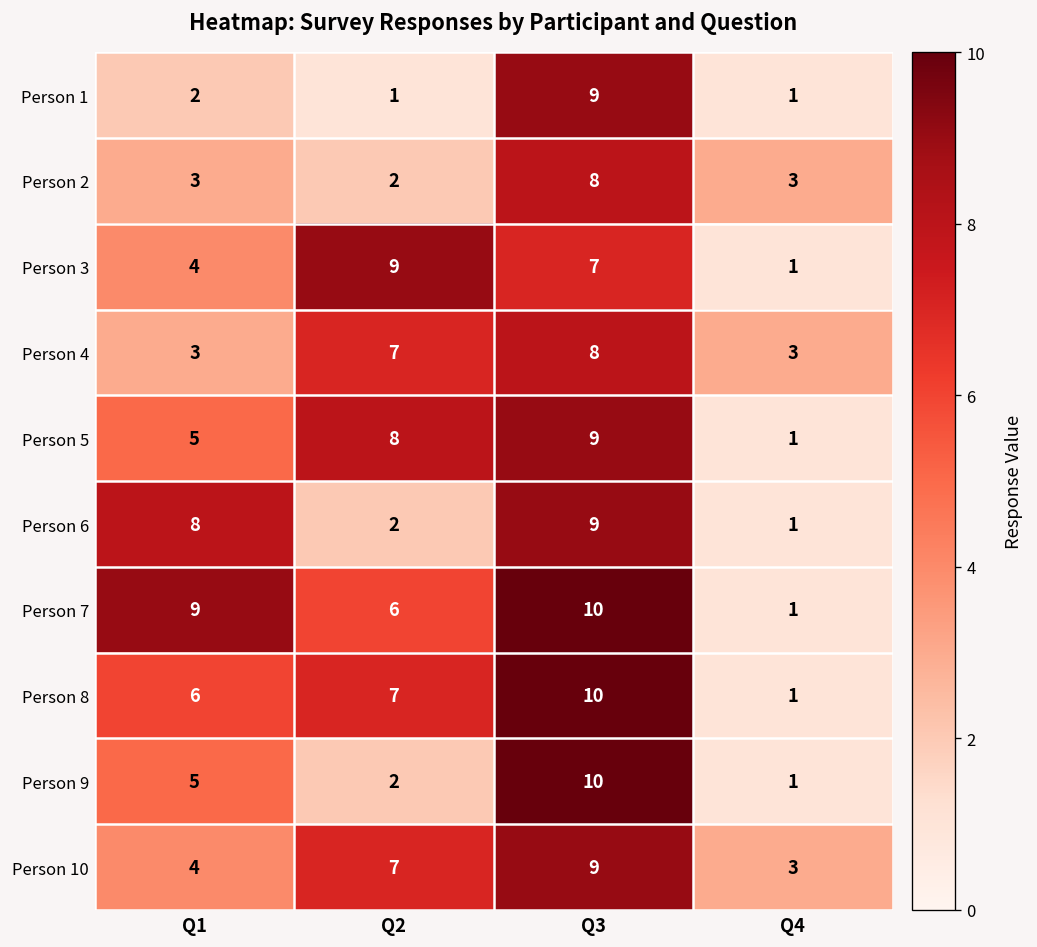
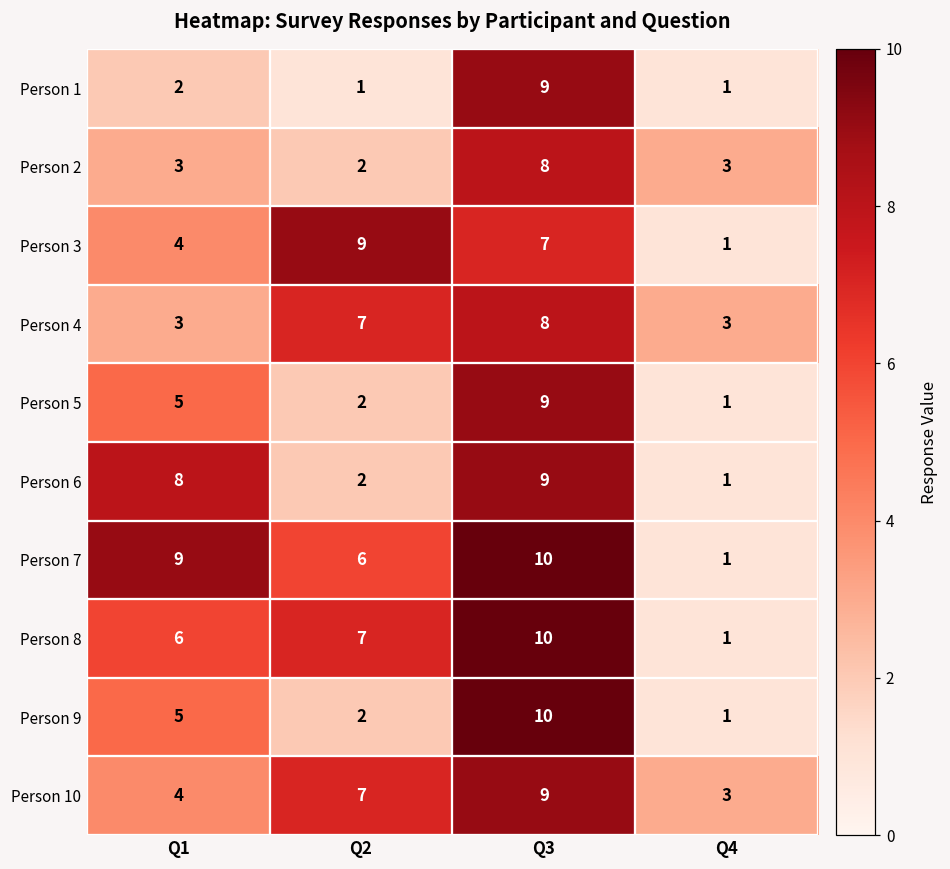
  {
    "Person 1": {
      "Q1": 2,
      "Q2": 1,
      "Q3": 9,
      "Q4": 1
    },
    "Person 2": {
      "Q1": 3,
      "Q2": 2,
      "Q3": 8,
      "Q4": 3
    },
    "Person 3": {
      "Q1": 4,
      "Q2": 9,
      "Q3": 7,
      "Q4": 1
    },
    "Person 4": {
      "Q1": 3,
      "Q2": 7,
      "Q3": 8,
      "Q4": 3
    },
    "Person 5": {
      "Q1": 5,
-     "Q2": 8,
+     "Q2": 2,
      "Q3": 9,
      "Q4": 1
    },
    "Person 6": {
      "Q1": 8,
      "Q2": 2,
      "Q3": 9,
      "Q4": 1
    },
    "Person 7": {
      "Q1": 9,
      "Q2": 6,
      "Q3": 10,
      "Q4": 1
    },
    "Person 8": {
      "Q1": 6,
      "Q2": 7,
      "Q3": 10,
      "Q4": 1
    },
    "Person 9": {
      "Q1": 5,
      "Q2": 2,
      "Q3": 10,
      "Q4": 1
    },
    "Person 10": {
      "Q1": 4,
      "Q2": 7,
      "Q3": 9,
      "Q4": 3
    }
  }
